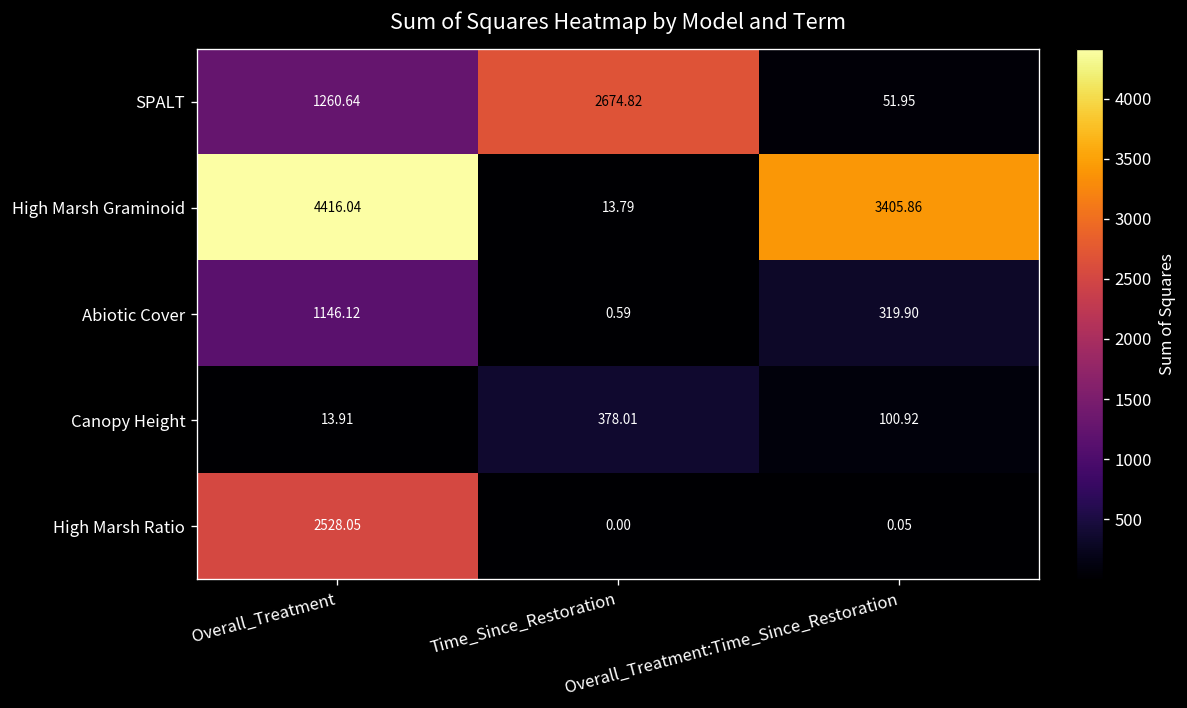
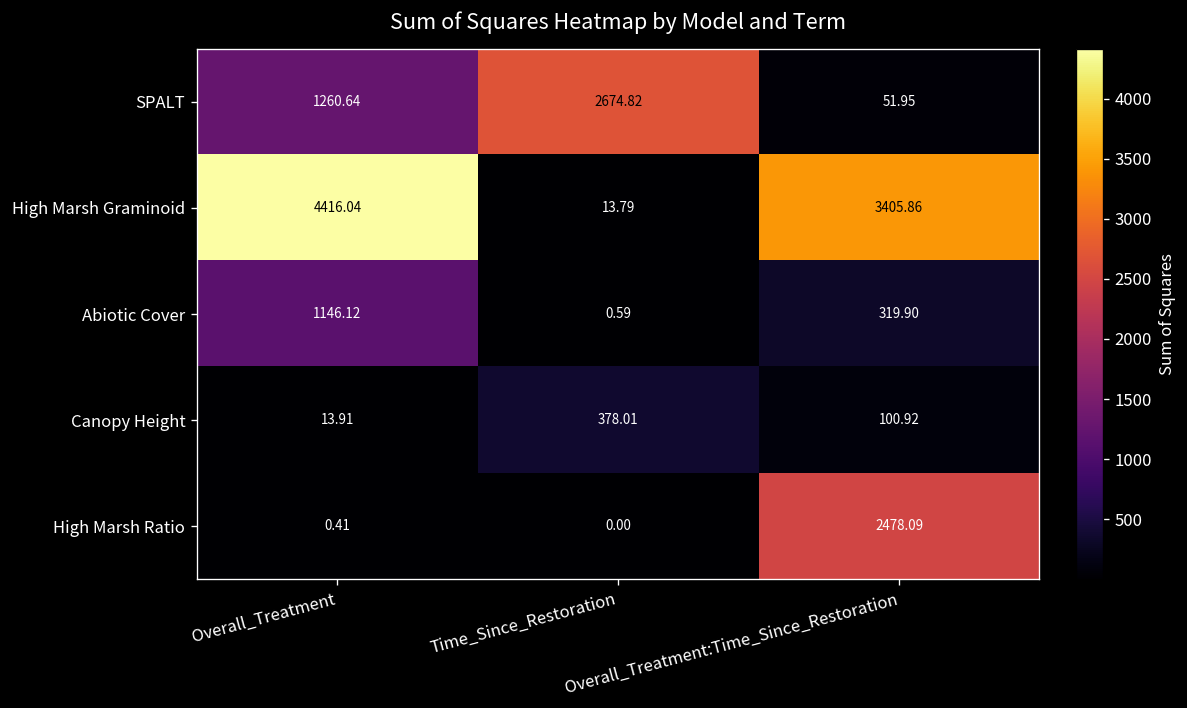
  {
    "SPALT": {
      "Overall_Treatment": 1260.64,
      "Time_Since_Restoration": 2674.82,
      "Overall_Treatment:Time_Since_Restoration": 51.95
    },
    "High Marsh Graminoid": {
      "Overall_Treatment": 4416.04,
      "Time_Since_Restoration": 13.79,
      "Overall_Treatment:Time_Since_Restoration": 3405.86
    },
    "Abiotic Cover": {
      "Overall_Treatment": 1146.12,
      "Time_Since_Restoration": 0.59,
      "Overall_Treatment:Time_Since_Restoration": 319.90
    },
    "Canopy Height": {
      "Overall_Treatment": 13.91,
      "Time_Since_Restoration": 378.01,
      "Overall_Treatment:Time_Since_Restoration": 100.92
    },
    "High Marsh Ratio": {
-     "Overall_Treatment": 2528.05,
+     "Overall_Treatment": 0.41,
      "Time_Since_Restoration": 0.00,
-     "Overall_Treatment:Time_Since_Restoration": 0.05
+     "Overall_Treatment:Time_Since_Restoration": 2478.09
    }
  }
